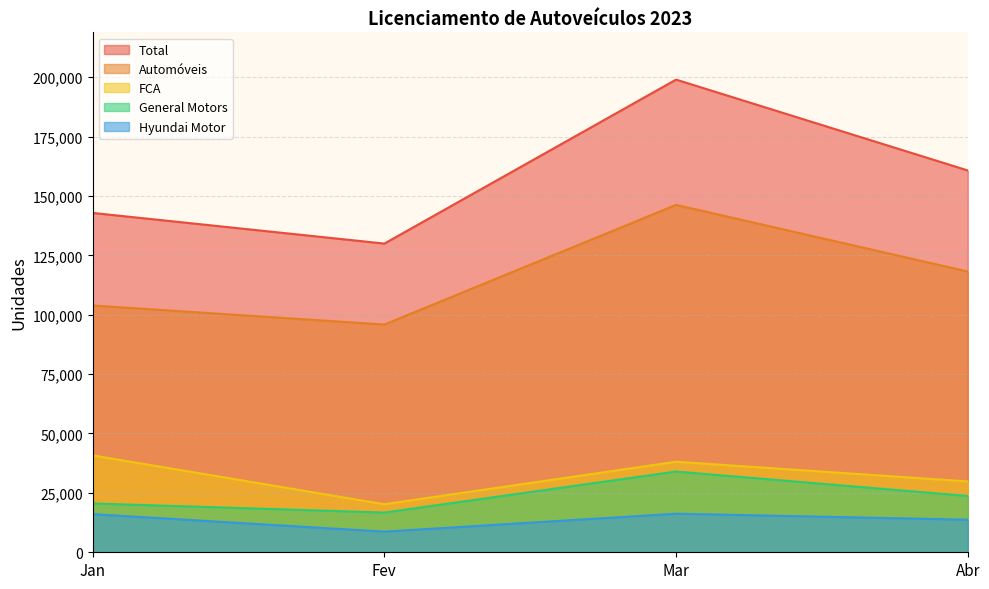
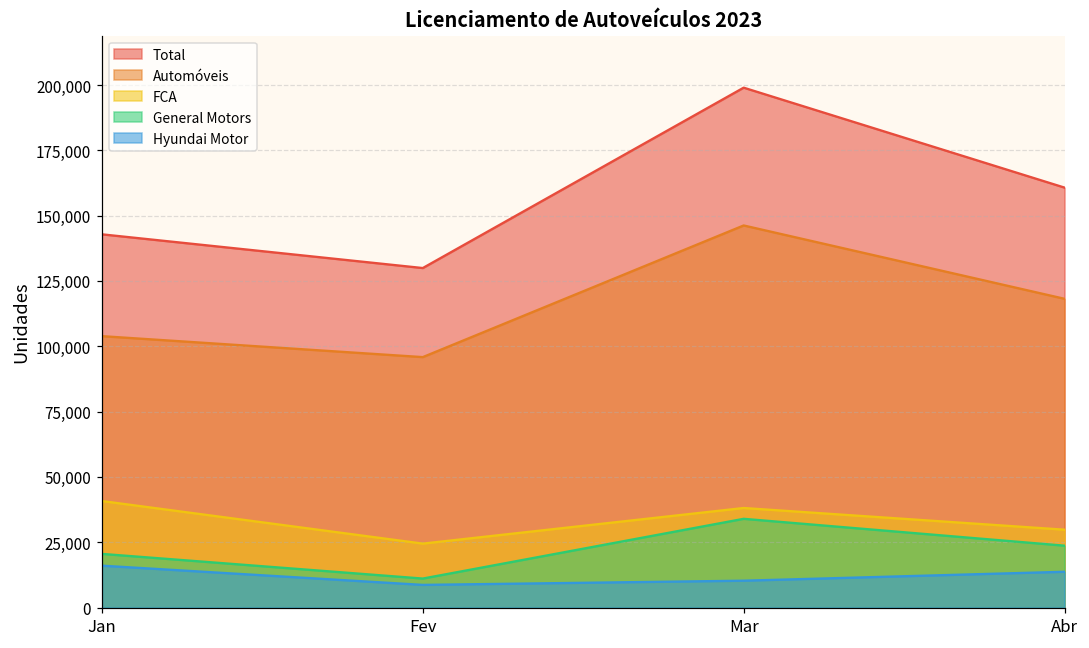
  {
    "FCA": {
      "Jan": "41,000",
-     "Fev": "20,000",
+     "Fev": "24,000",
      "Mar": "38,000",
      "Abr": "30,000"
    },
    "General Motors": {
      "Jan": "21,000",
-     "Fev": "17,000",
+     "Fev": "11,000",
      "Mar": "34,000",
      "Abr": "24,000"
    },
    "Hyundai Motor": {
      "Jan": "16,000",
      "Fev": "9,000",
-     "Mar": "16,000",
+     "Mar": "10,000",
      "Abr": "14,000"
    }
  }
